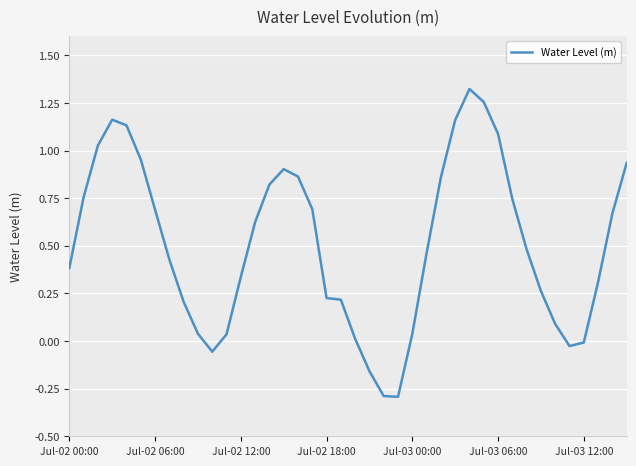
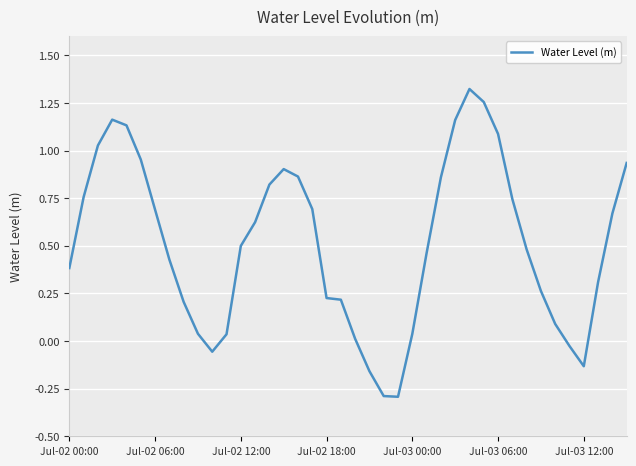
  {
    "Jul-02 00:00": 0.38,
    "Jul-02 06:00": 0.69,
-   "Jul-02 12:00": 0.34,
+   "Jul-02 12:00": 0.50,
    "Jul-02 18:00": 0.23,
    "Jul-03 00:00": 0.04,
    "Jul-03 06:00": 1.09,
-   "Jul-03 12:00": -0.01
+   "Jul-03 12:00": -0.13
  }
